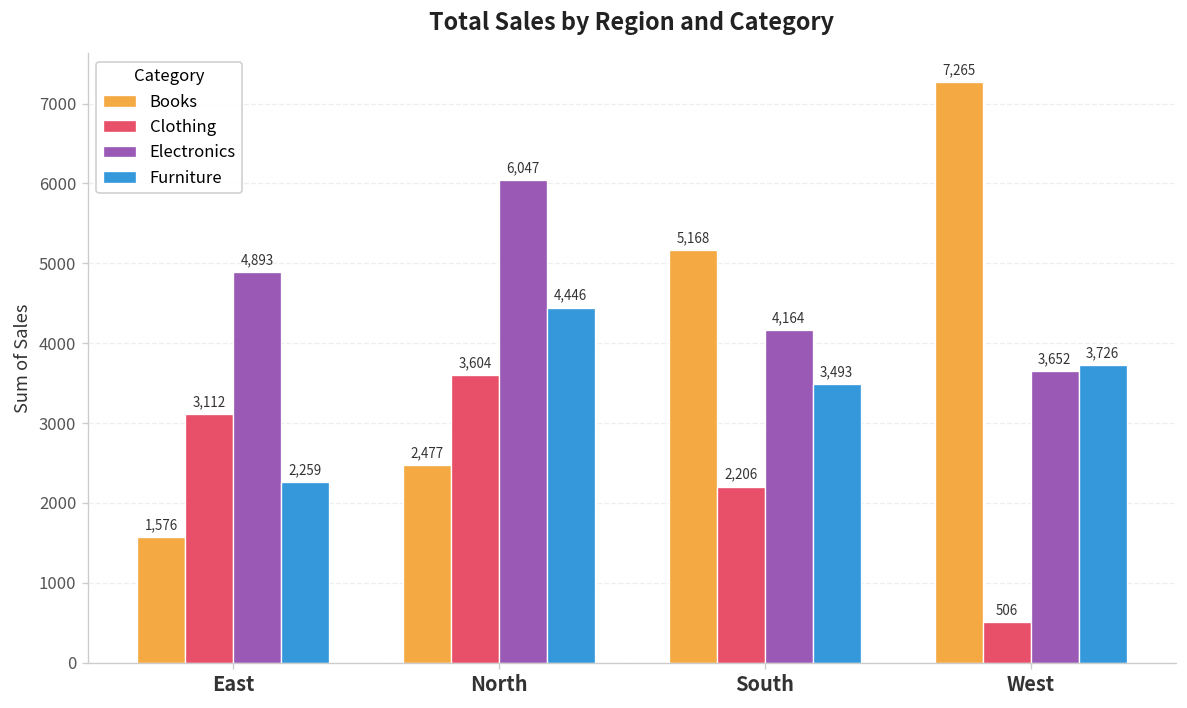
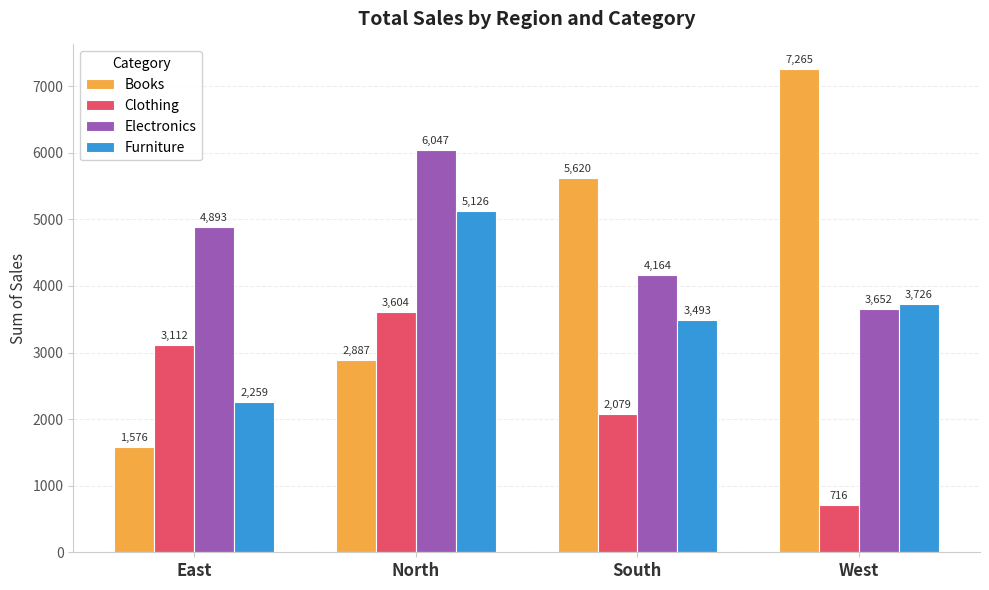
  {
    "Books": {
      "East": "1,576",
-     "North": "2,477",
-     "South": "5,168",
+     "North": "2,887",
+     "South": "5,620",
      "West": "7,265"
    },
    "Clothing": {
      "East": "3,112",
      "North": "3,604",
-     "South": "2,206",
-     "West": "506"
+     "South": "2,079",
+     "West": "716"
    },
    "Electronics": {
      "East": "4,893",
      "North": "6,047",
      "South": "4,164",
      "West": "3,652"
    },
    "Furniture": {
      "East": "2,259",
-     "North": "4,446",
+     "North": "5,126",
      "South": "3,493",
      "West": "3,726"
    }
  }
